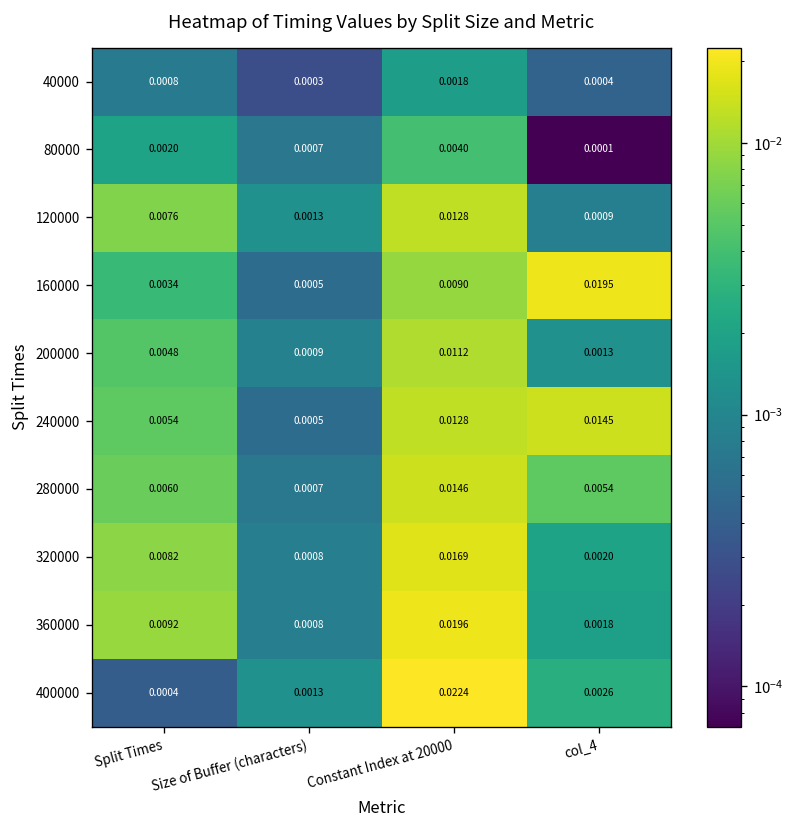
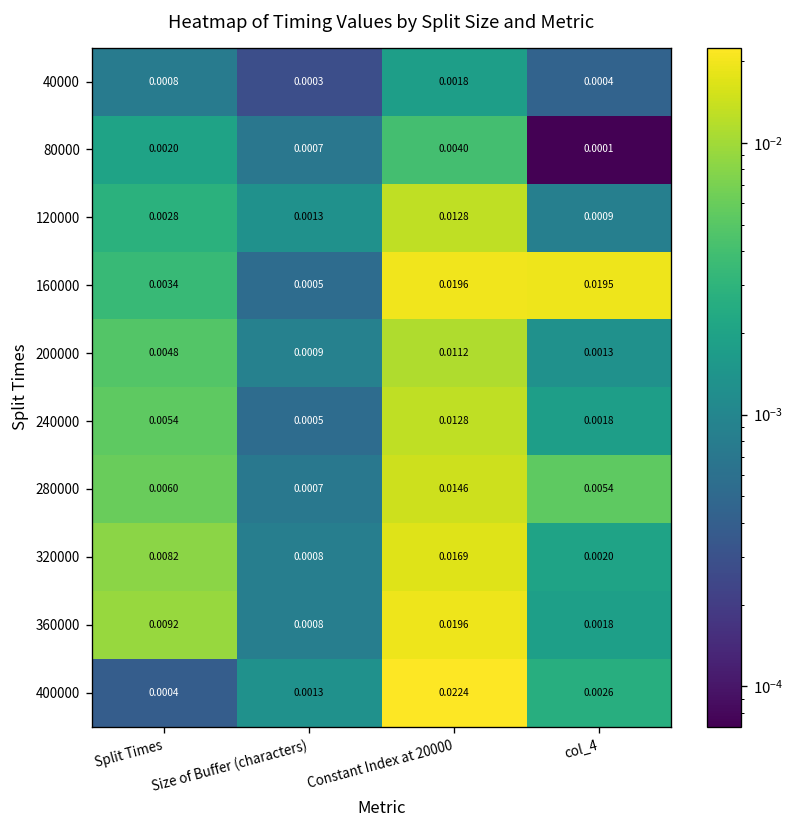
  {
    "40000": {
      "Split Times": 0.0008,
      "Size of Buffer (characters)": 0.0003,
      "Constant Index at 20000": 0.0018,
      "col_4": 0.0004
    },
    "80000": {
      "Split Times": 0.0020,
      "Size of Buffer (characters)": 0.0007,
      "Constant Index at 20000": 0.0040,
      "col_4": 0.0001
    },
    "120000": {
-     "Split Times": 0.0076,
+     "Split Times": 0.0028,
      "Size of Buffer (characters)": 0.0013,
      "Constant Index at 20000": 0.0128,
      "col_4": 0.0009
    },
    "160000": {
      "Split Times": 0.0034,
      "Size of Buffer (characters)": 0.0005,
-     "Constant Index at 20000": 0.0090,
+     "Constant Index at 20000": 0.0196,
      "col_4": 0.0195
    },
    "200000": {
      "Split Times": 0.0048,
      "Size of Buffer (characters)": 0.0009,
      "Constant Index at 20000": 0.0112,
      "col_4": 0.0013
    },
    "240000": {
      "Split Times": 0.0054,
      "Size of Buffer (characters)": 0.0005,
      "Constant Index at 20000": 0.0128,
-     "col_4": 0.0145
+     "col_4": 0.0018
    },
    "280000": {
      "Split Times": 0.0060,
      "Size of Buffer (characters)": 0.0007,
      "Constant Index at 20000": 0.0146,
      "col_4": 0.0054
    },
    "320000": {
      "Split Times": 0.0082,
      "Size of Buffer (characters)": 0.0008,
      "Constant Index at 20000": 0.0169,
      "col_4": 0.0020
    },
    "360000": {
      "Split Times": 0.0092,
      "Size of Buffer (characters)": 0.0008,
      "Constant Index at 20000": 0.0196,
      "col_4": 0.0018
    },
    "400000": {
      "Split Times": 0.0004,
      "Size of Buffer (characters)": 0.0013,
      "Constant Index at 20000": 0.0224,
      "col_4": 0.0026
    }
  }
